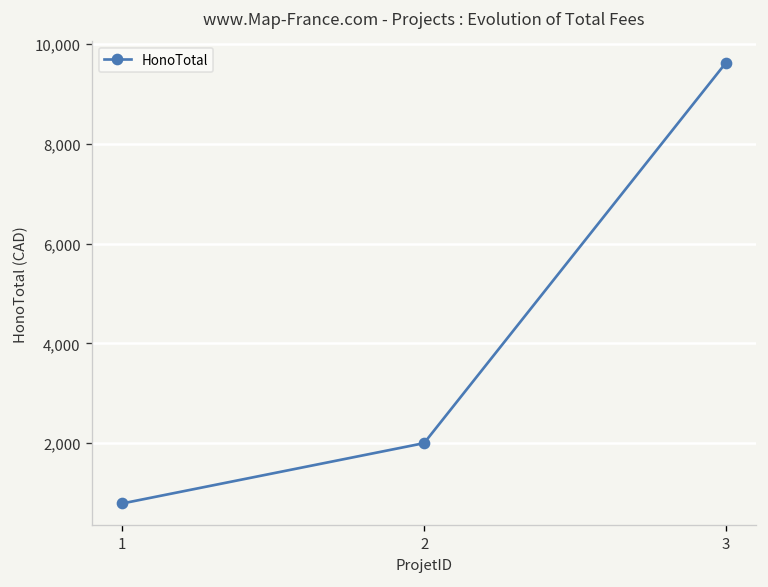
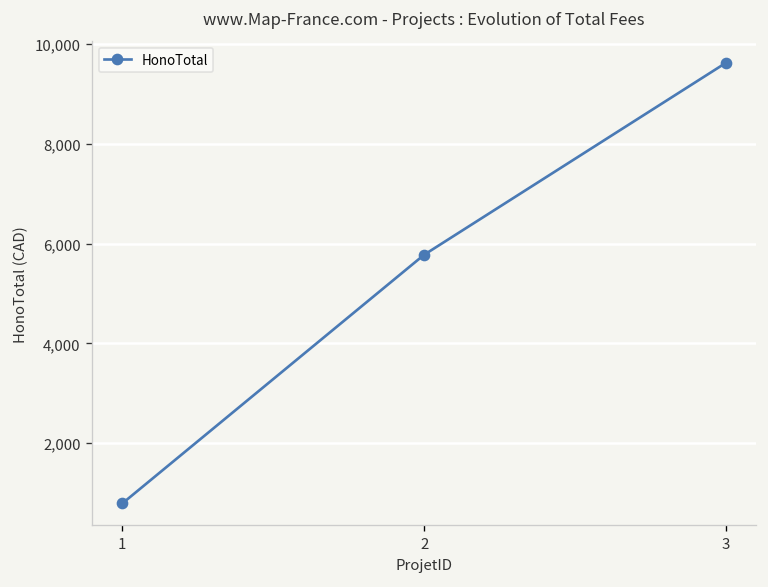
  {
    "1": "800",
-   "2": "2,000",
+   "2": "5,800",
    "3": "9,600"
  }
